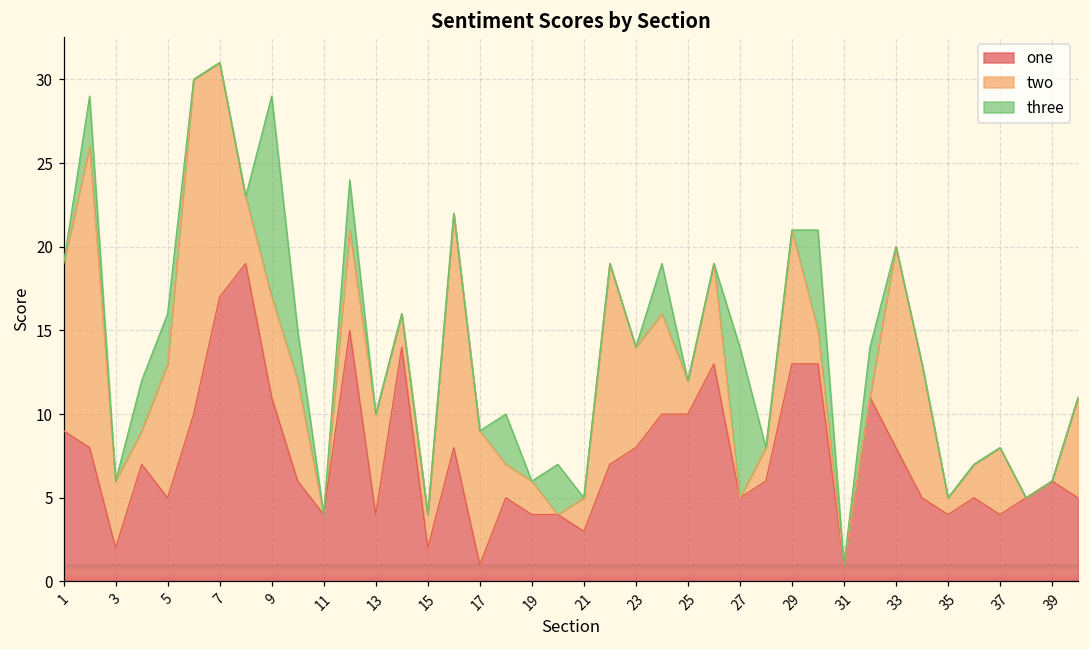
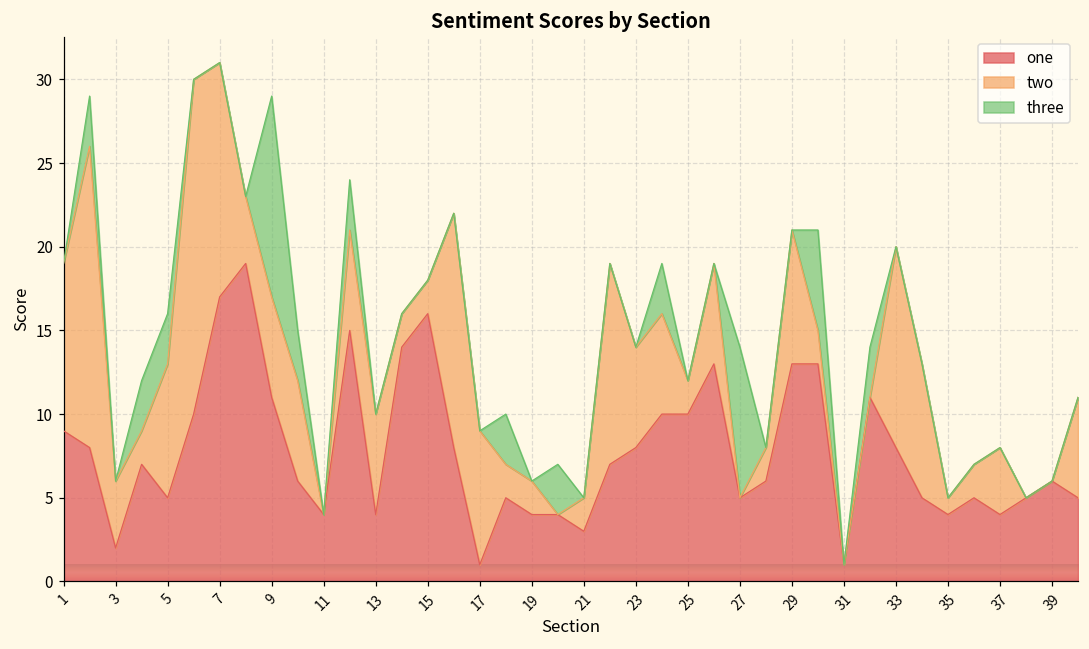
  {
    "one": {
      "1": 9,
      "3": 2,
      "5": 5,
      "7": 17,
      "9": 11,
      "13": 4,
-     "15": 2,
+     "15": 16,
      "17": 1,
      "19": 4,
      "21": 3,
      "23": 8,
      "25": 10,
      "29": 13,
      "33": 8,
      "35": 4,
      "37": 4
    },
    "two": {
      "5": 8,
      "9": 6
    },
    "three": {
      "5": 3,
      "9": 12,
      "27": 9
    }
  }
